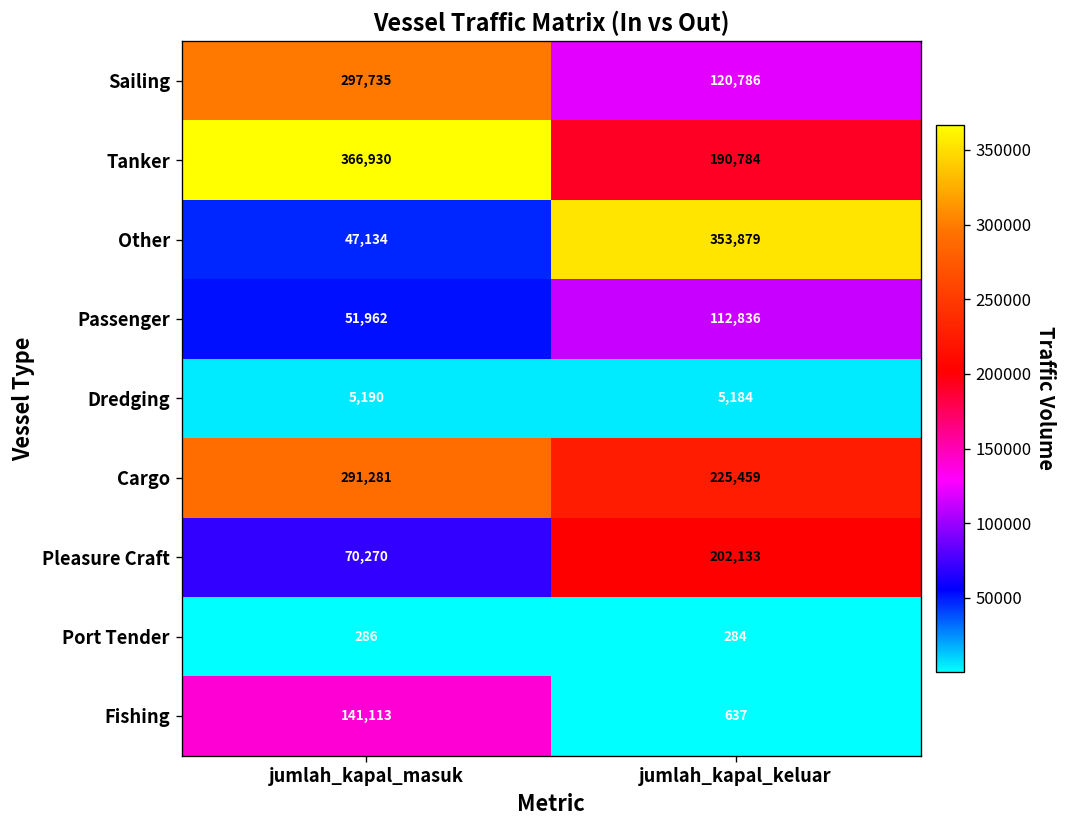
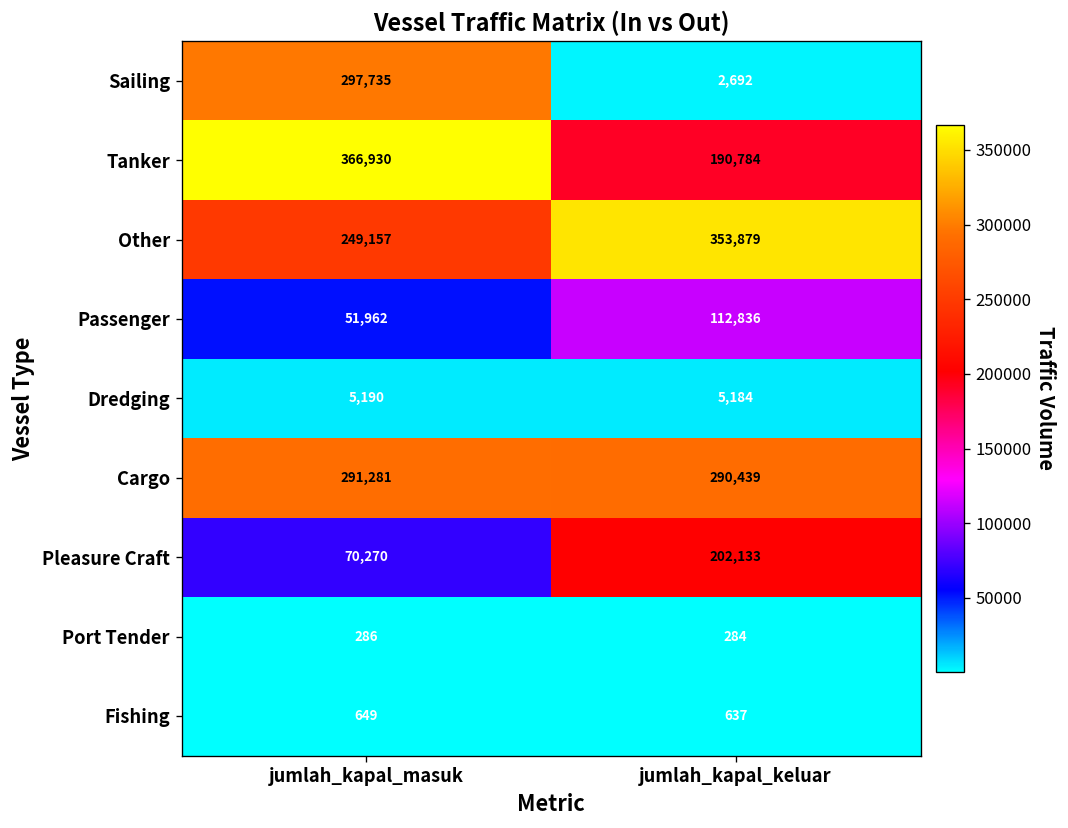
  {
    "Sailing": {
      "jumlah_kapal_masuk": "297,735",
-     "jumlah_kapal_keluar": "120,786"
+     "jumlah_kapal_keluar": "2,692"
    },
    "Tanker": {
      "jumlah_kapal_masuk": "366,930",
      "jumlah_kapal_keluar": "190,784"
    },
    "Other": {
-     "jumlah_kapal_masuk": "47,134",
+     "jumlah_kapal_masuk": "249,157",
      "jumlah_kapal_keluar": "353,879"
    },
    "Passenger": {
      "jumlah_kapal_masuk": "51,962",
      "jumlah_kapal_keluar": "112,836"
    },
    "Dredging": {
      "jumlah_kapal_masuk": "5,190",
      "jumlah_kapal_keluar": "5,184"
    },
    "Cargo": {
      "jumlah_kapal_masuk": "291,281",
-     "jumlah_kapal_keluar": "225,459"
+     "jumlah_kapal_keluar": "290,439"
    },
    "Pleasure Craft": {
      "jumlah_kapal_masuk": "70,270",
      "jumlah_kapal_keluar": "202,133"
    },
    "Port Tender": {
      "jumlah_kapal_masuk": "286",
      "jumlah_kapal_keluar": "284"
    },
    "Fishing": {
-     "jumlah_kapal_masuk": "141,113",
+     "jumlah_kapal_masuk": "649",
      "jumlah_kapal_keluar": "637"
    }
  }
